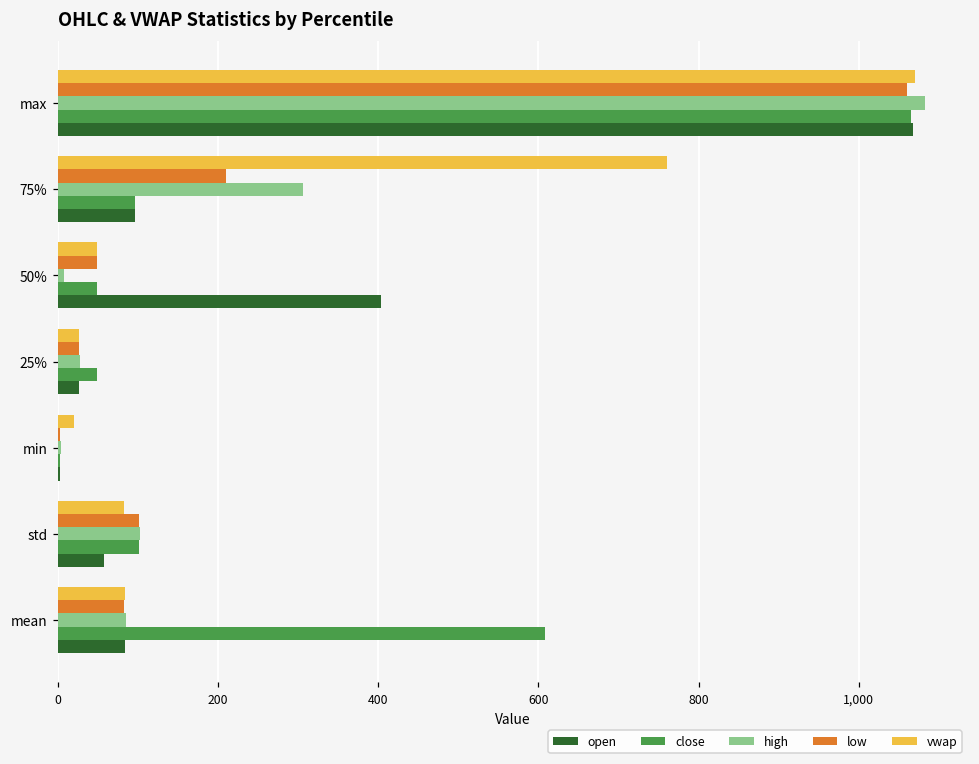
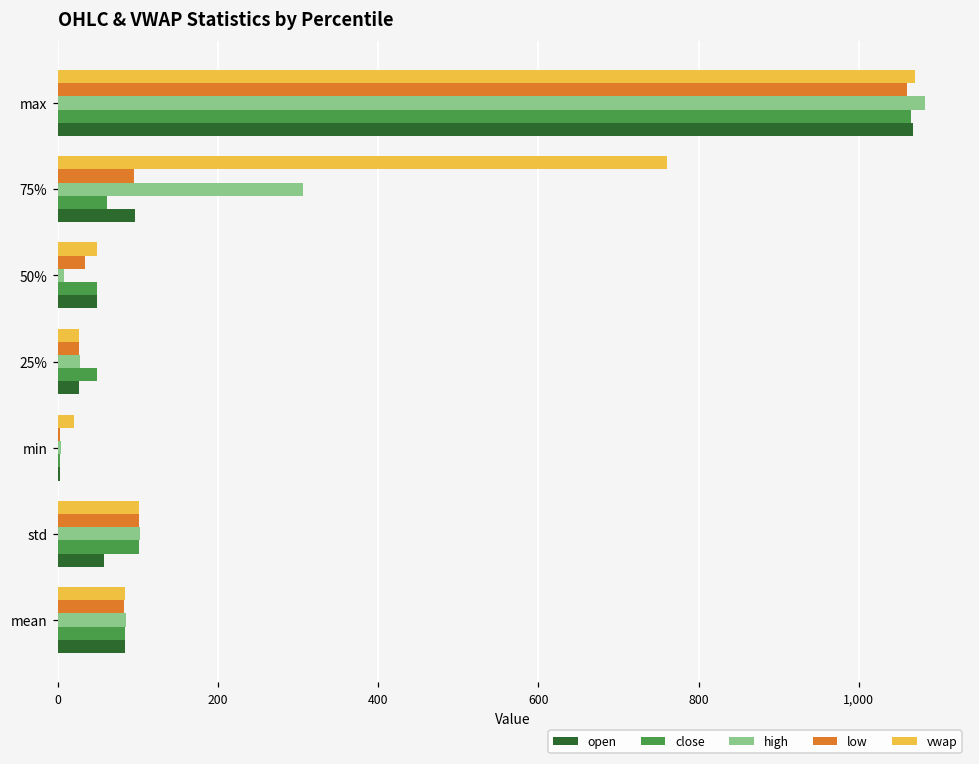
  {
    "open": {
      "max": "1,070",
      "75%": "100",
-     "50%": "400",
+     "50%": "50",
      "25%": "30",
      "std": "60",
      "mean": "80"
    },
    "close": {
      "max": "1,070",
-     "75%": "100",
+     "75%": "60",
      "50%": "50",
      "25%": "50",
      "std": "100",
-     "mean": "610"
+     "mean": "80"
    },
    "high": {
      "max": "1,080",
      "75%": "310",
      "50%": "10",
      "25%": "30",
      "std": "100",
      "mean": "80"
    },
    "low": {
      "max": "1,060",
-     "75%": "210",
-     "50%": "50",
+     "75%": "100",
+     "50%": "30",
      "25%": "30",
      "std": "100",
      "mean": "80"
    },
    "vwap": {
      "max": "1,070",
      "75%": "760",
      "50%": "50",
      "25%": "30",
      "min": "20",
-     "std": "80",
+     "std": "100",
      "mean": "80"
    }
  }
